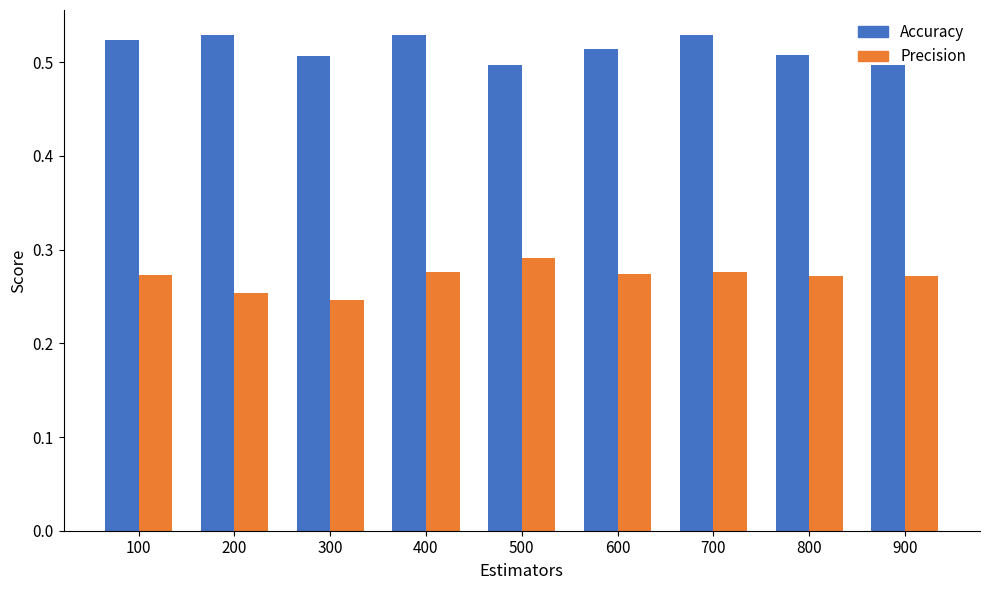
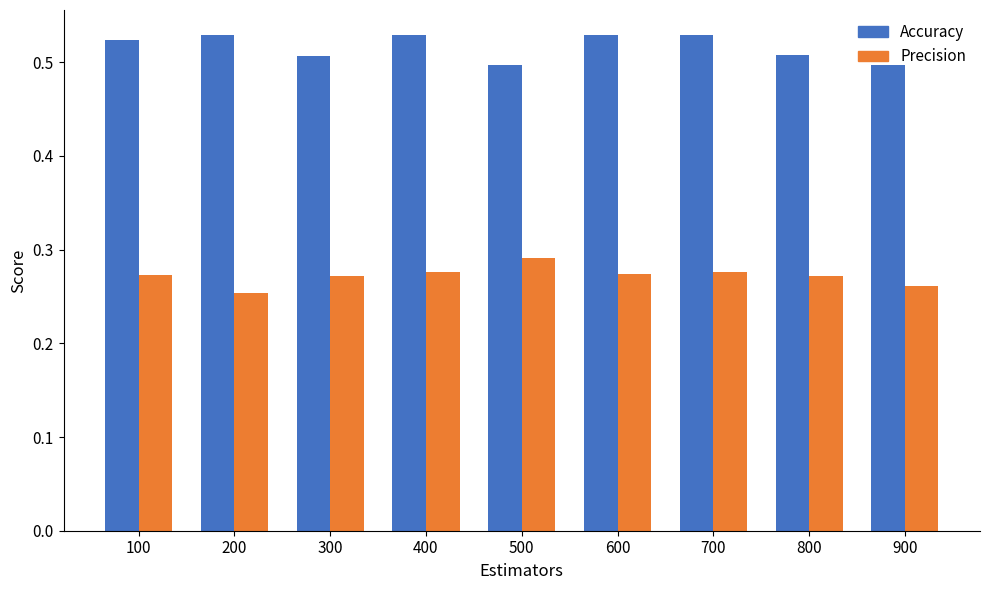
  {
    "Accuracy": {
      "100": 0.52,
      "200": 0.53,
      "300": 0.51,
      "400": 0.53,
      "500": 0.50,
-     "600": 0.51,
+     "600": 0.53,
      "700": 0.53,
      "800": 0.51,
      "900": 0.50
    },
    "Precision": {
      "100": 0.27,
      "200": 0.25,
-     "300": 0.25,
+     "300": 0.27,
      "400": 0.28,
      "500": 0.29,
      "600": 0.27,
      "700": 0.28,
      "800": 0.27,
-     "900": 0.27
+     "900": 0.26
    }
  }
